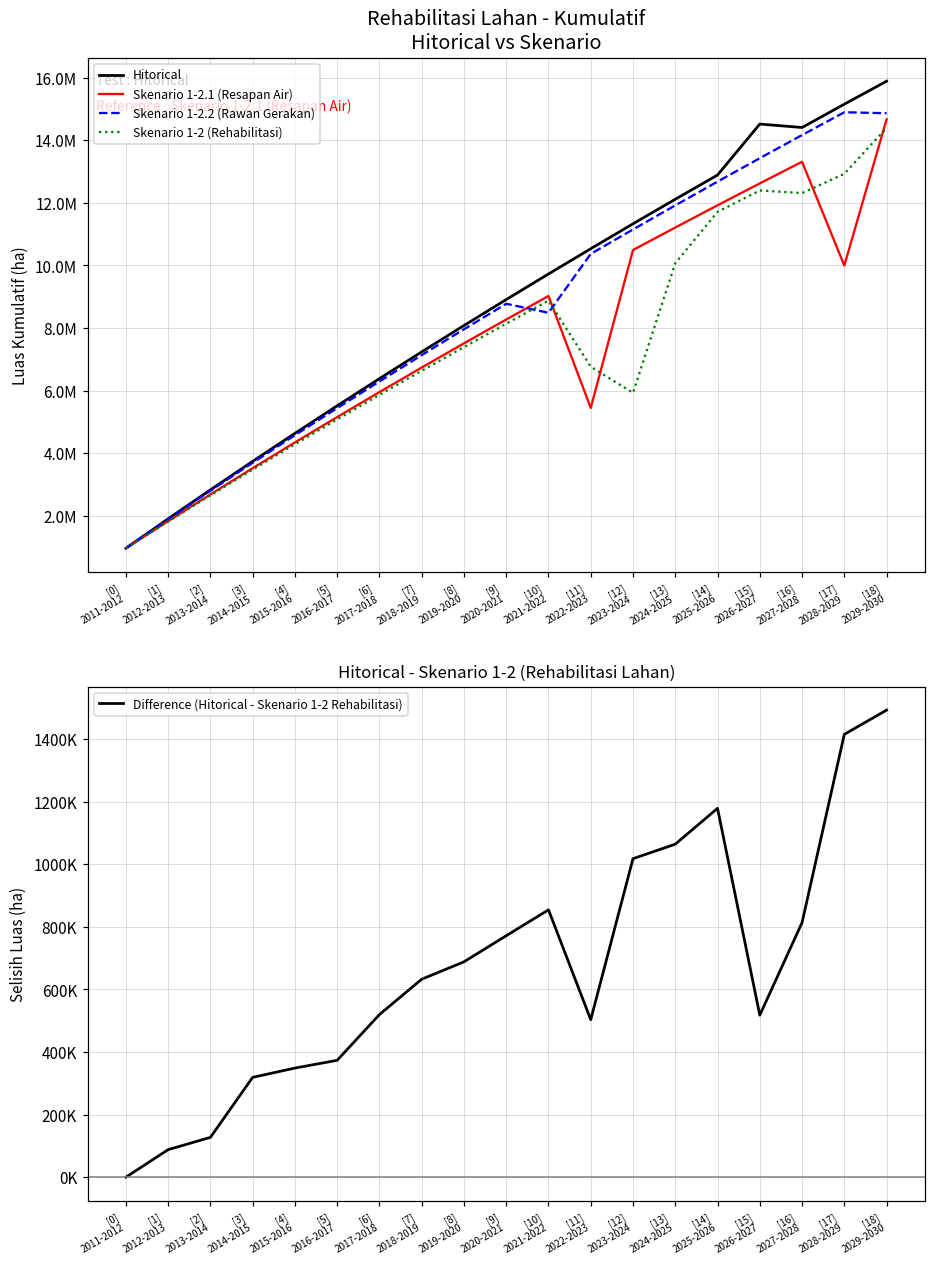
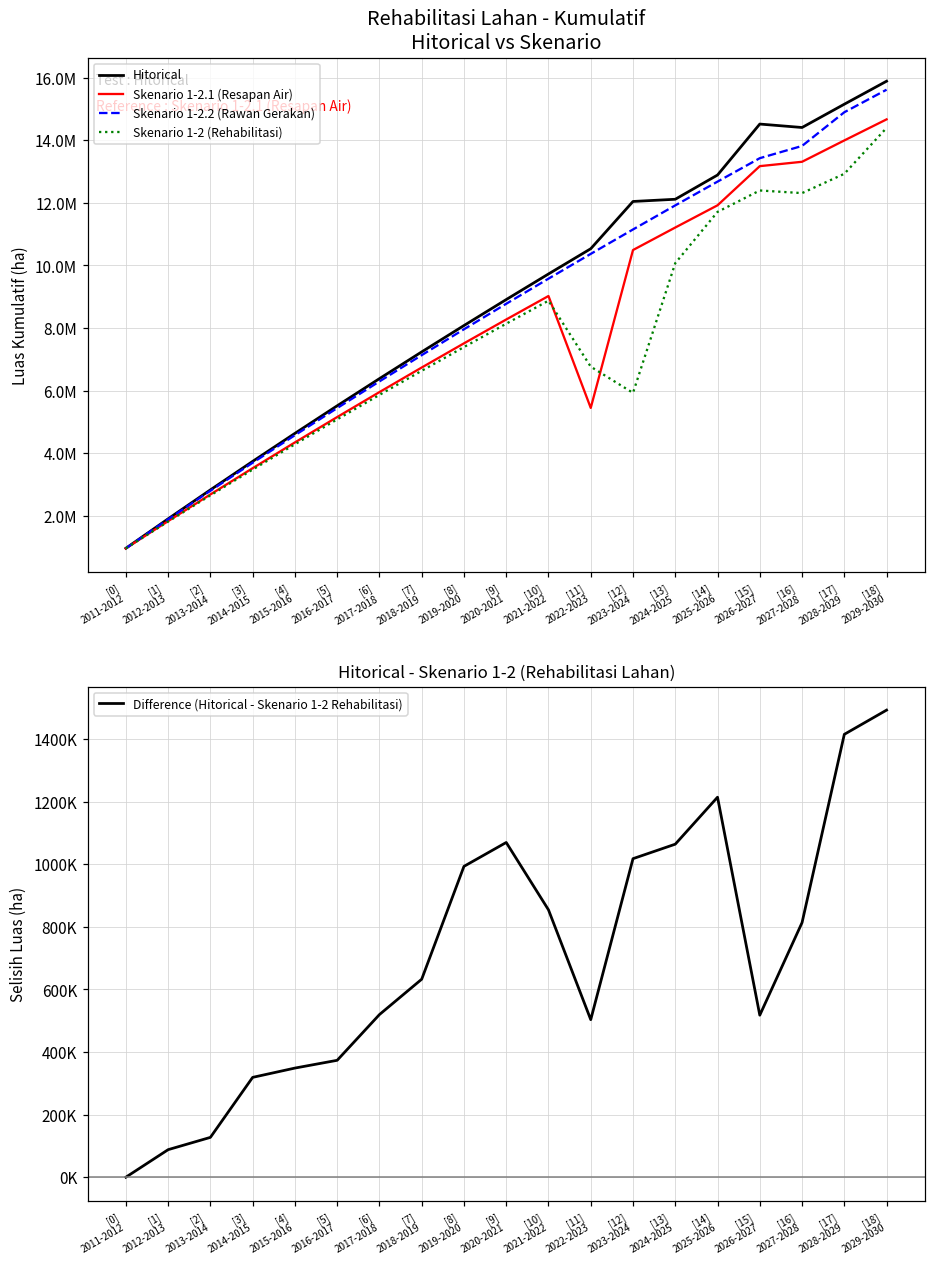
  {
    "Rehabilitasi Lahan - Kumulatif Hitorical vs Skenario": {
      "Hitorical": {
        "[7] 2018-2019": 7200000,
        "[8] 2019-2020": 8100000,
        "[9] 2020-2021": 8900000,
        "[10] 2021-2022": 9700000,
        "[11] 2022-2023": 10500000,
-       "[12] 2023-2024": 11300000,
+       "[12] 2023-2024": 12000000,
        "[13] 2024-2025": 12100000,
        "[14] 2025-2026": 12900000,
        "[15] 2026-2027": 14500000,
        "[16] 2027-2028": 14400000,
        "[17] 2028-2029": 15200000,
        "[18] 2029-2030": 15900000
      },
      "Skenario 1-2.1 (Resapan Air)": {
        "[7] 2018-2019": 6700000,
        "[8] 2019-2020": 7500000,
        "[9] 2020-2021": 8300000,
        "[10] 2021-2022": 9000000,
        "[11] 2022-2023": 5400000,
        "[12] 2023-2024": 10500000,
        "[13] 2024-2025": 11200000,
        "[14] 2025-2026": 11900000,
-       "[15] 2026-2027": 12600000,
+       "[15] 2026-2027": 13200000,
        "[16] 2027-2028": 13300000,
-       "[17] 2028-2029": 10000000,
+       "[17] 2028-2029": 14000000,
        "[18] 2029-2030": 14700000
      },
      "Skenario 1-2.2 (Rawan Gerakan)": {
        "[7] 2018-2019": 7100000,
        "[8] 2019-2020": 8000000,
        "[9] 2020-2021": 8800000,
-       "[10] 2021-2022": 8500000,
+       "[10] 2021-2022": 9600000,
        "[11] 2022-2023": 10400000,
        "[12] 2023-2024": 11200000,
        "[13] 2024-2025": 11900000,
        "[14] 2025-2026": 12700000,
        "[15] 2026-2027": 13400000,
-       "[16] 2027-2028": 14200000,
+       "[16] 2027-2028": 13800000,
        "[17] 2028-2029": 14900000,
-       "[18] 2029-2030": 14900000
+       "[18] 2029-2030": 15600000
      },
      "Skenario 1-2 (Rehabilitasi)": {
        "[7] 2018-2019": 6600000,
        "[8] 2019-2020": 7400000,
        "[9] 2020-2021": 8100000,
        "[10] 2021-2022": 8900000,
        "[11] 2022-2023": 6800000,
        "[12] 2023-2024": 5900000,
        "[13] 2024-2025": 10100000,
        "[14] 2025-2026": 11700000,
        "[15] 2026-2027": 12400000,
        "[16] 2027-2028": 12300000,
        "[17] 2028-2029": 12900000,
        "[18] 2029-2030": 14400000
      }
    },
    "Hitorical - Skenario 1-2 (Rehabilitasi Lahan)": {
      "[0] 2011-2012": 0,
      "[1] 2012-2013": 90000,
      "[2] 2013-2014": 130000,
      "[3] 2014-2015": 320000,
      "[4] 2015-2016": 350000,
      "[5] 2016-2017": 370000,
      "[6] 2017-2018": 520000,
      "[7] 2018-2019": 630000,
-     "[8] 2019-2020": 690000,
-     "[9] 2020-2021": 770000,
+     "[8] 2019-2020": 990000,
+     "[9] 2020-2021": 1070000,
      "[10] 2021-2022": 850000,
      "[11] 2022-2023": 500000,
      "[12] 2023-2024": 1020000,
      "[13] 2024-2025": 1060000,
-     "[14] 2025-2026": 1180000,
+     "[14] 2025-2026": 1210000,
      "[15] 2026-2027": 520000,
      "[16] 2027-2028": 810000,
      "[17] 2028-2029": 1420000,
      "[18] 2029-2030": 1490000
    }
  }
